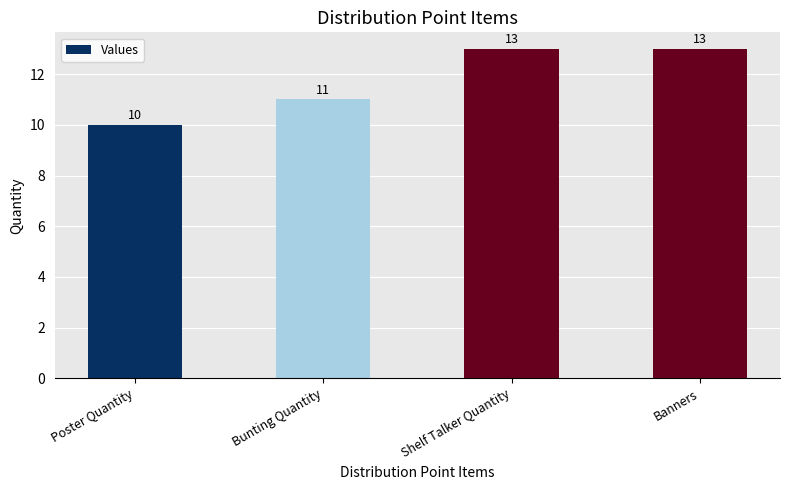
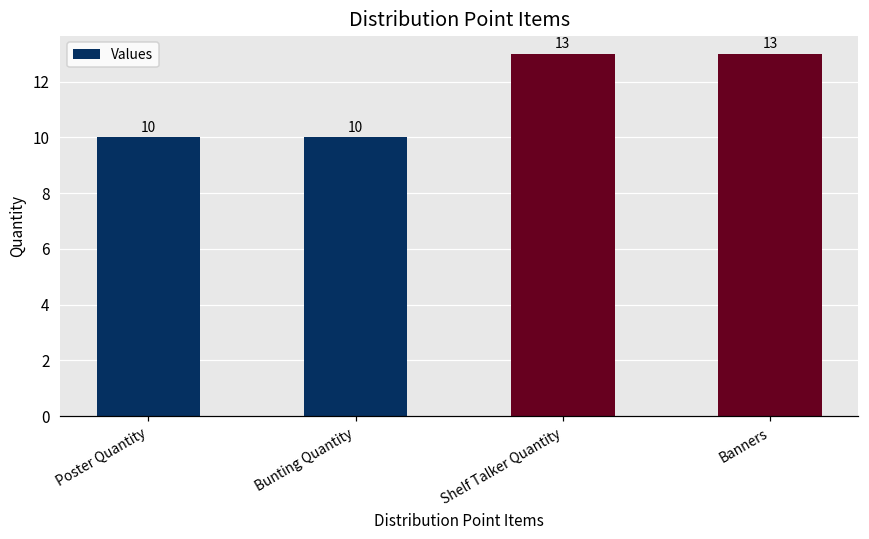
  {
    "Poster Quantity": 10,
-   "Bunting Quantity": 11,
+   "Bunting Quantity": 10,
    "Shelf Talker Quantity": 13,
    "Banners": 13
  }
